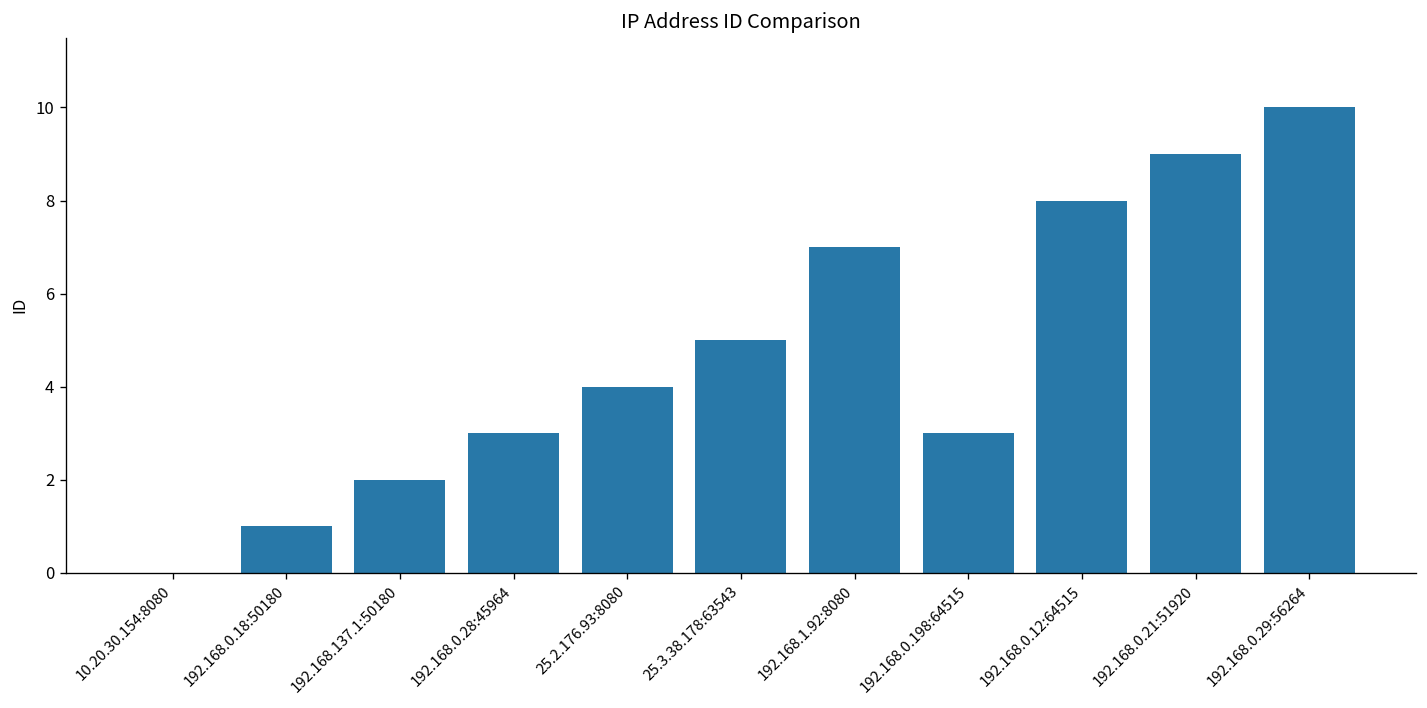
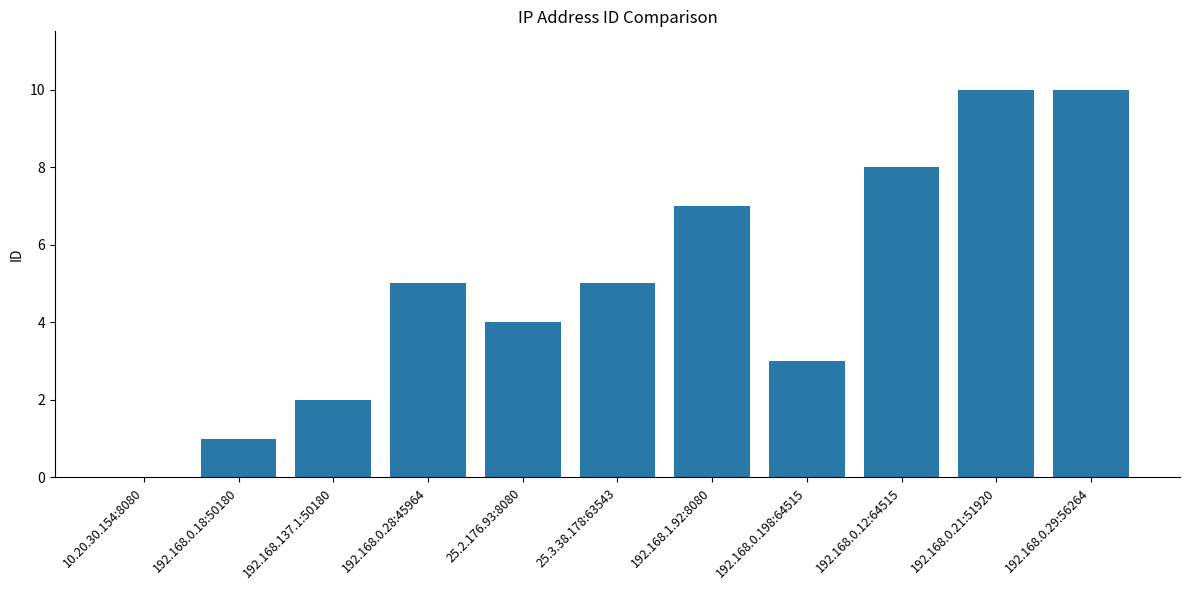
  {
    "10.20.30.154:8080": 0,
    "192.168.0.18:50180": 1,
    "192.168.137.1:50180": 2,
-   "192.168.0.28:45964": 3,
+   "192.168.0.28:45964": 5,
    "25.2.176.93:8080": 4,
    "25.3.38.178:63543": 5,
    "192.168.1.92:8080": 7,
    "192.168.0.198:64515": 3,
    "192.168.0.12:64515": 8,
-   "192.168.0.21:51920": 9,
+   "192.168.0.21:51920": 10,
    "192.168.0.29:56264": 10
  }
